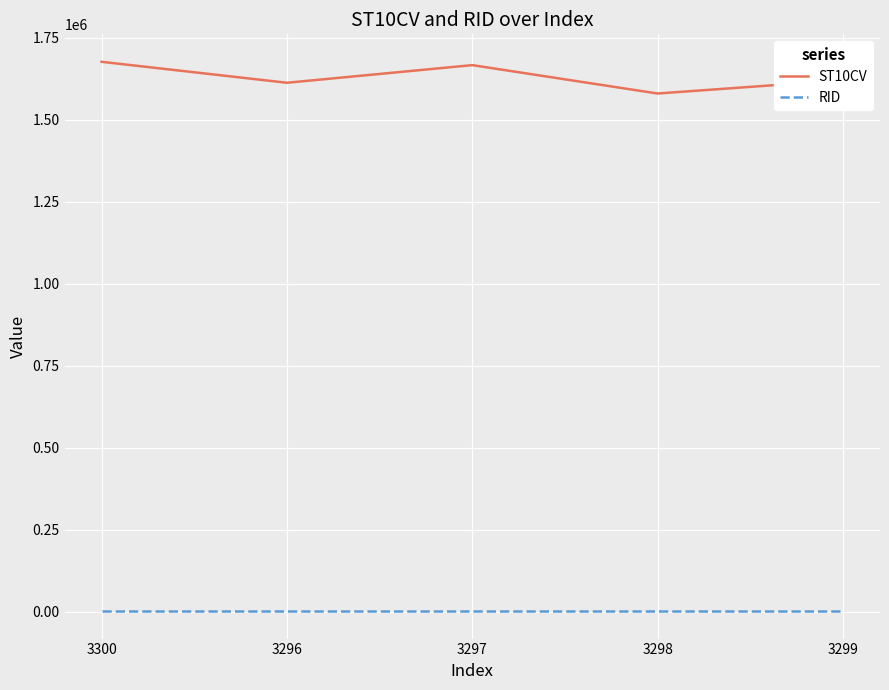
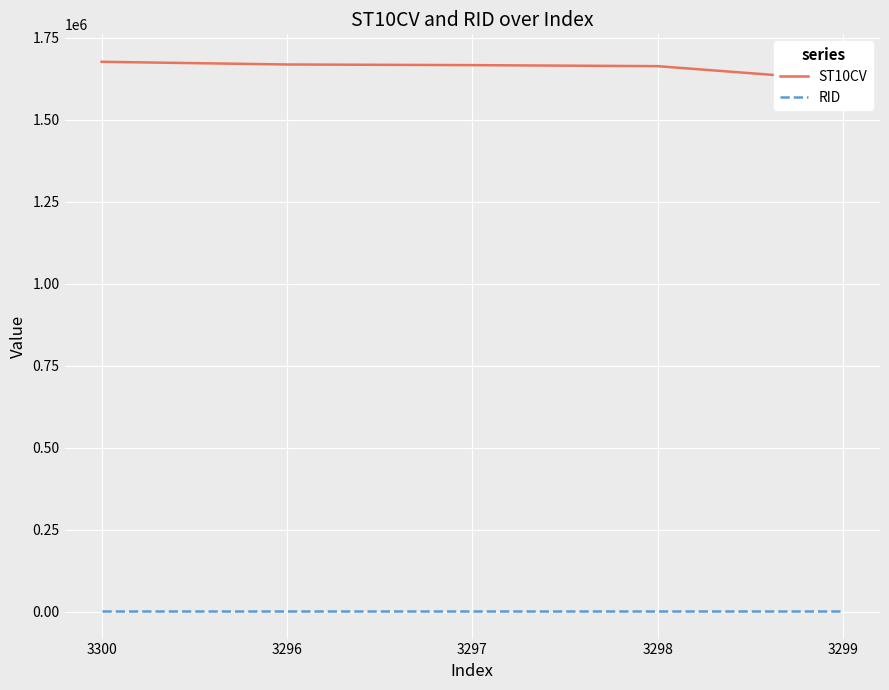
  {
    "ST10CV": {
      "3300": 1680000,
-     "3296": 1610000,
+     "3296": 1670000,
      "3297": 1670000,
-     "3298": 1580000
+     "3298": 1660000
    },
    "RID": {
      "3300": 0,
      "3296": 0,
      "3297": 0,
      "3298": 0,
      "3299": 0
    }
  }
